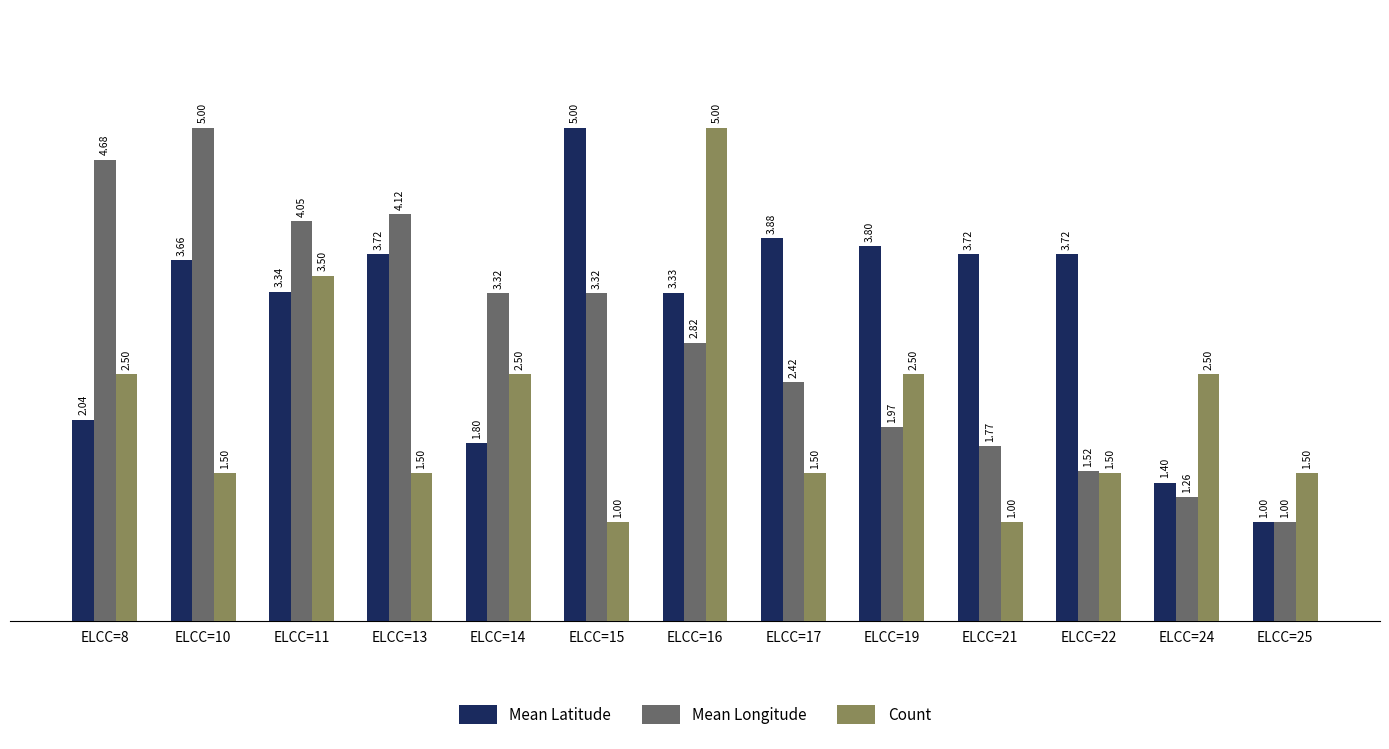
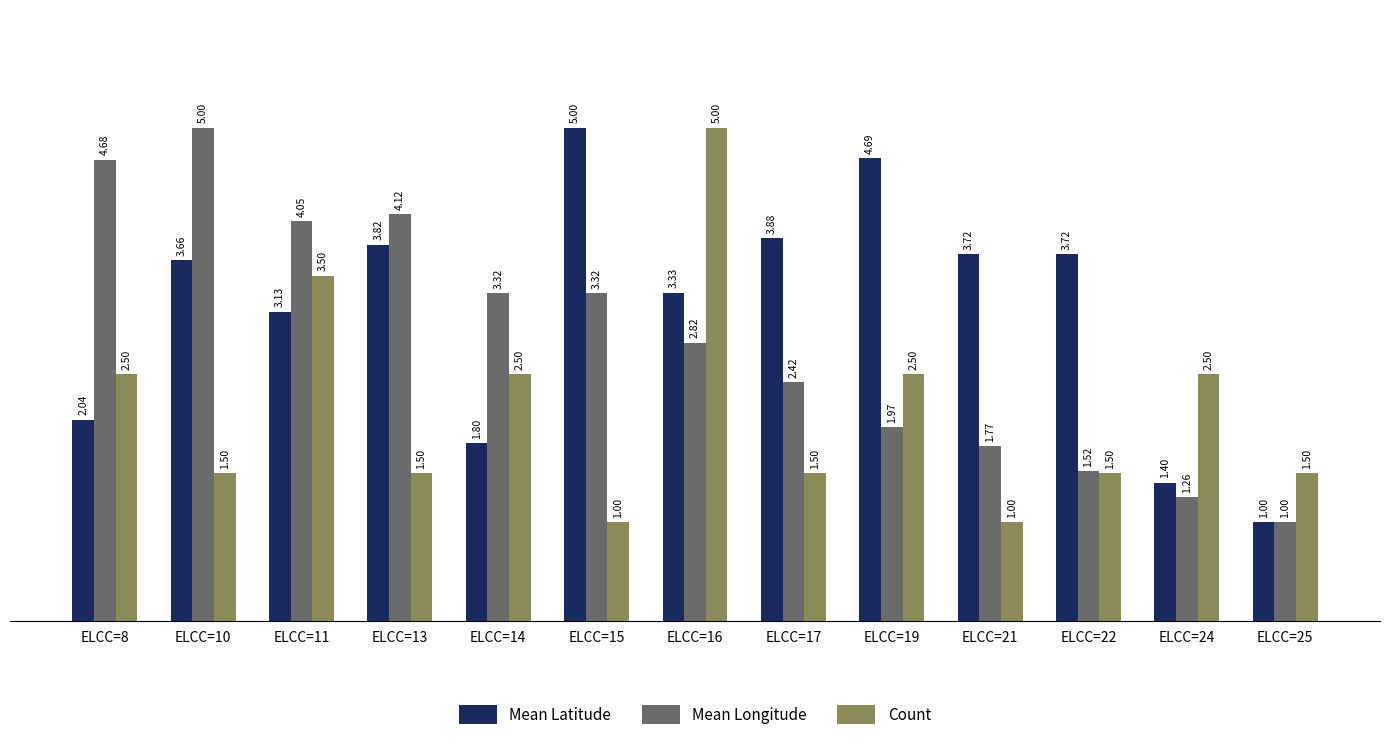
  {
    "Mean Latitude": {
      "ELCC=8": 2.04,
      "ELCC=10": 3.66,
-     "ELCC=11": 3.34,
-     "ELCC=13": 3.72,
+     "ELCC=11": 3.13,
+     "ELCC=13": 3.82,
      "ELCC=14": 1.80,
      "ELCC=15": 5.00,
      "ELCC=16": 3.33,
      "ELCC=17": 3.88,
-     "ELCC=19": 3.80,
+     "ELCC=19": 4.69,
      "ELCC=21": 3.72,
      "ELCC=22": 3.72,
      "ELCC=24": 1.40,
      "ELCC=25": 1.00
    }
  }
